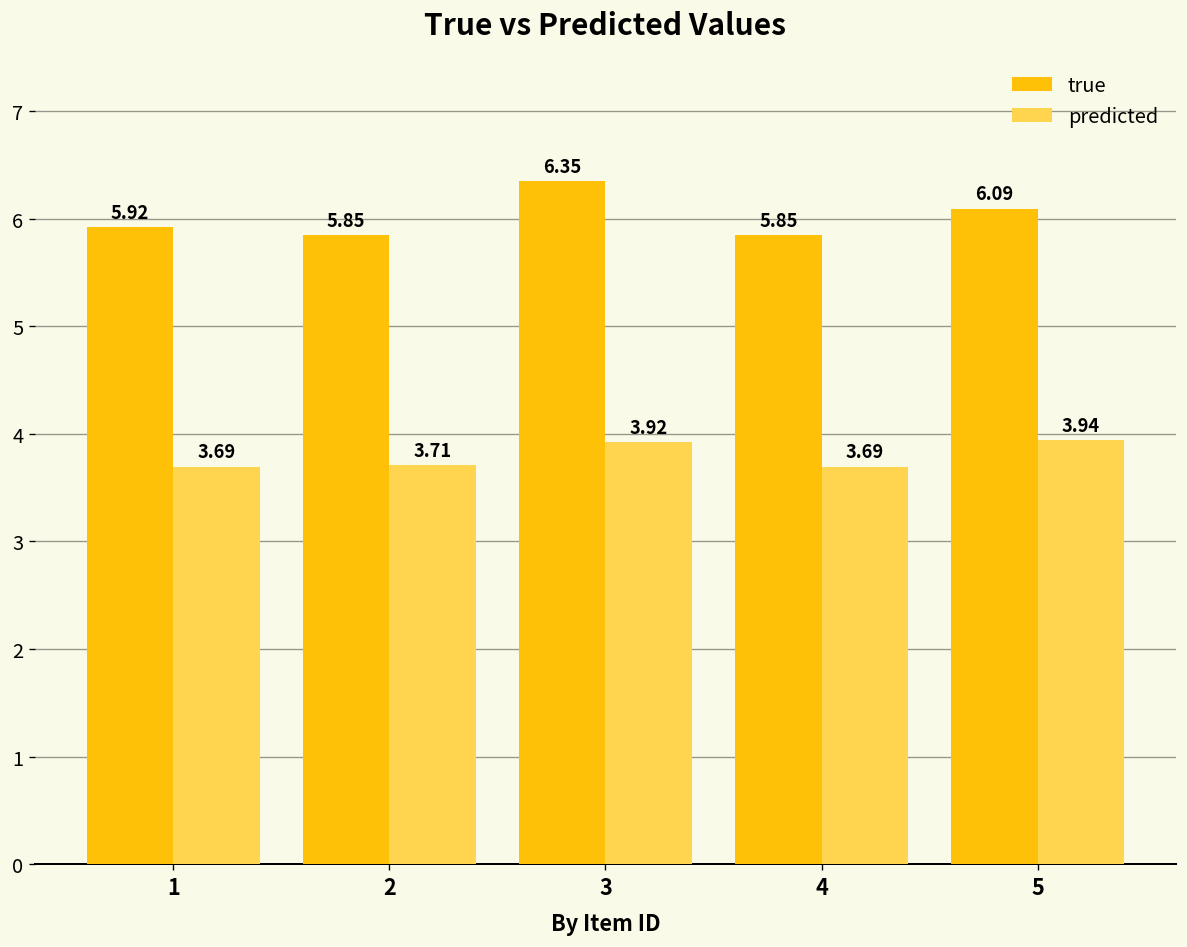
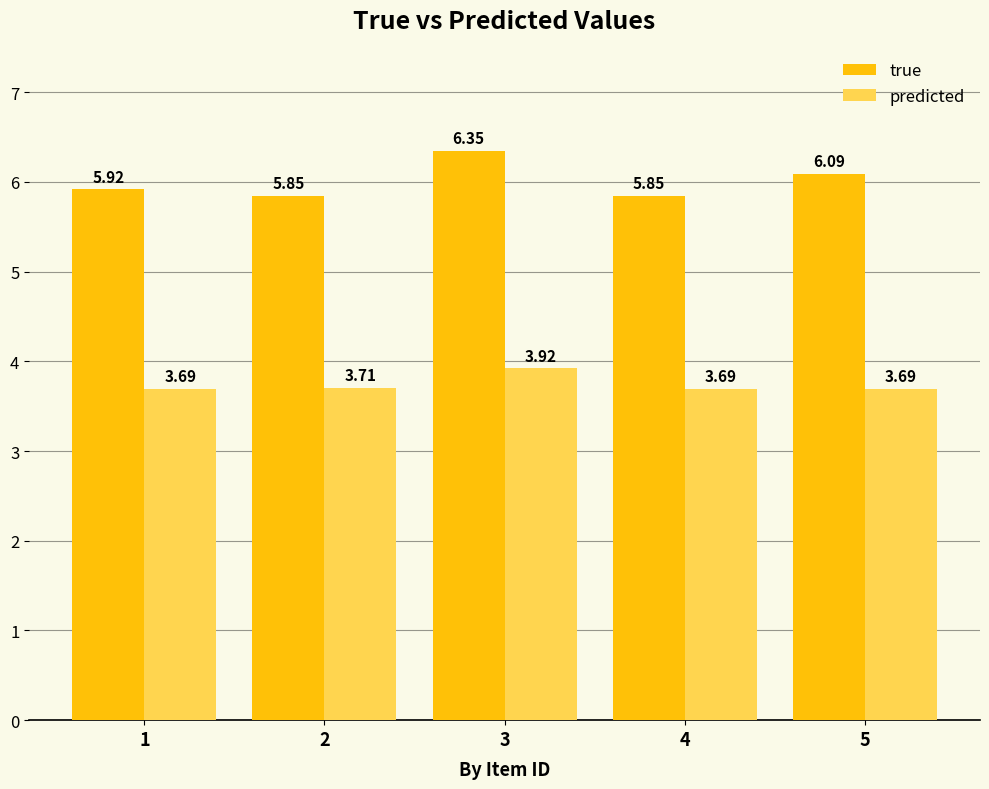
  {
    "true": {
      "1": 5.92,
      "2": 5.85,
      "3": 6.35,
      "4": 5.85,
      "5": 6.09
    },
    "predicted": {
      "1": 3.69,
      "2": 3.71,
      "3": 3.92,
      "4": 3.69,
-     "5": 3.94
+     "5": 3.69
    }
  }
